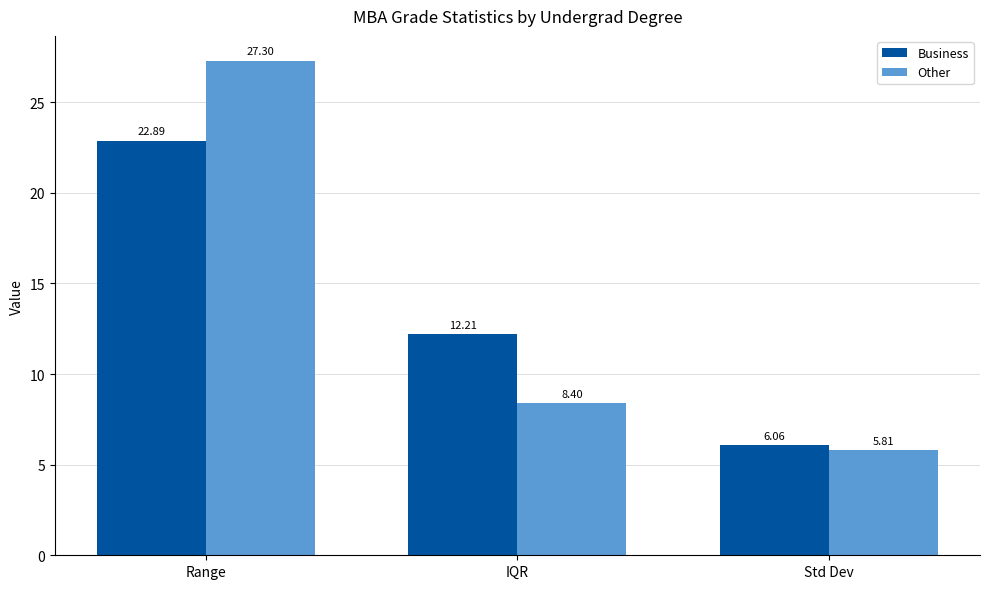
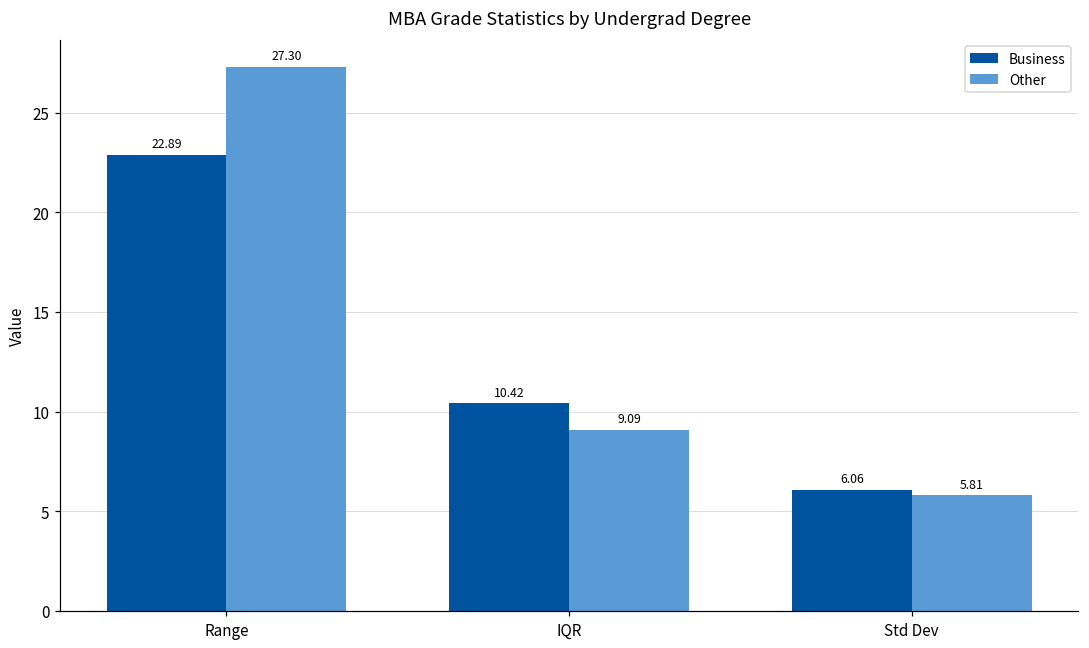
  {
    "Business": {
      "Range": 22.89,
-     "IQR": 12.21,
+     "IQR": 10.42,
      "Std Dev": 6.06
    },
    "Other": {
      "Range": 27.30,
-     "IQR": 8.40,
+     "IQR": 9.09,
      "Std Dev": 5.81
    }
  }
